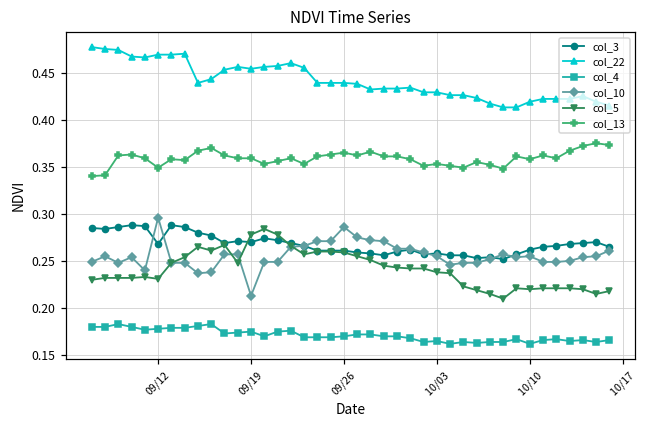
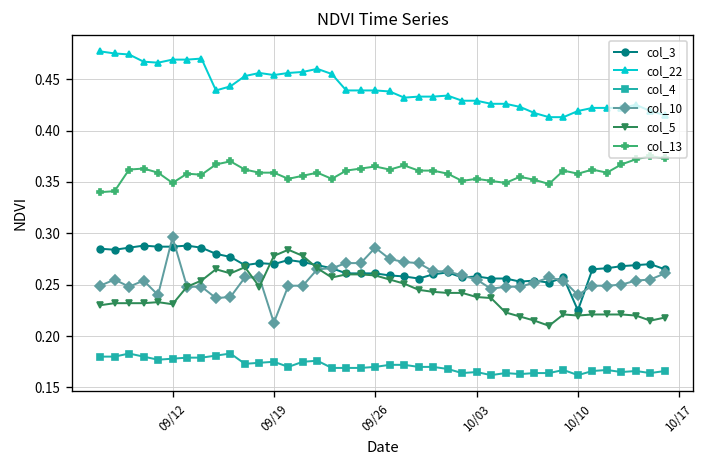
  {
    "col_3": {
-     "09/12": 0.27,
+     "09/12": 0.29,
      "09/19": 0.27,
      "10/03": 0.26,
-     "10/10": 0.26
+     "10/10": 0.23
    },
    "col_10": {
      "09/12": 0.30,
      "09/19": 0.21,
      "09/26": 0.29,
      "10/03": 0.26,
-     "10/10": 0.26
+     "10/10": 0.24
    }
  }
